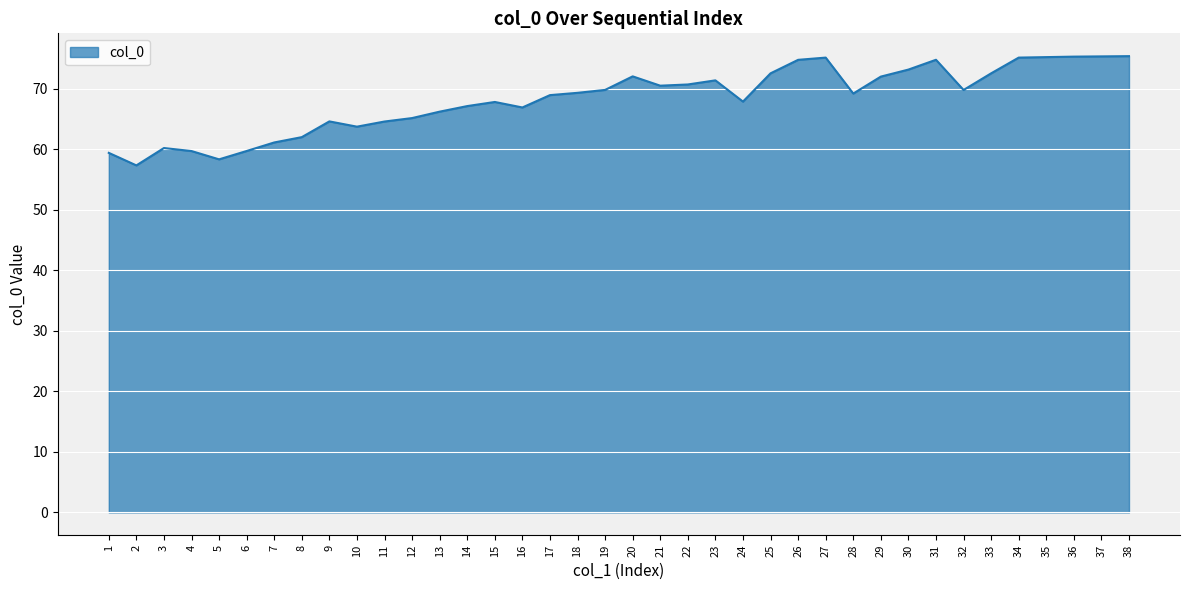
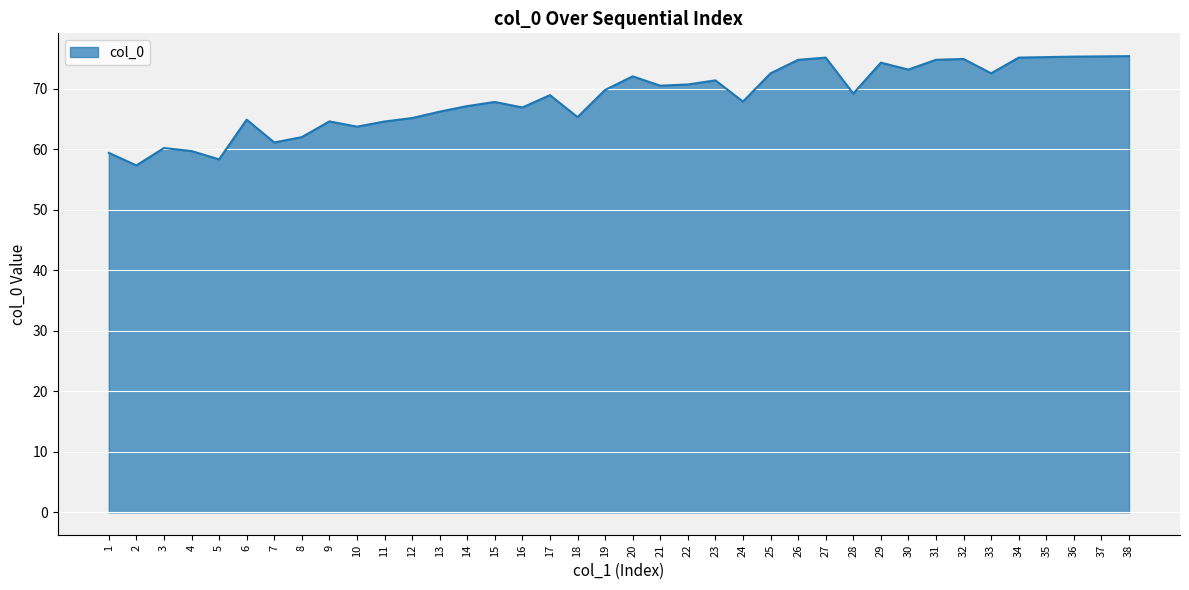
  {
    "1": 59,
    "2": 57,
    "3": 60,
    "4": 60,
    "5": 58,
-   "6": 60,
+   "6": 65,
    "7": 61,
    "8": 62,
    "9": 65,
    "10": 64,
    "11": 65,
    "12": 65,
    "13": 66,
    "14": 67,
    "15": 68,
    "16": 67,
    "17": 69,
-   "18": 69,
+   "18": 65,
    "19": 70,
    "20": 72,
    "21": 71,
    "22": 71,
    "23": 71,
    "24": 68,
    "25": 73,
    "26": 75,
    "27": 75,
    "28": 69,
-   "29": 72,
+   "29": 74,
    "30": 73,
    "31": 75,
-   "32": 70,
+   "32": 75,
    "33": 73,
    "34": 75,
    "35": 75,
    "36": 75,
    "37": 75,
    "38": 75
  }
